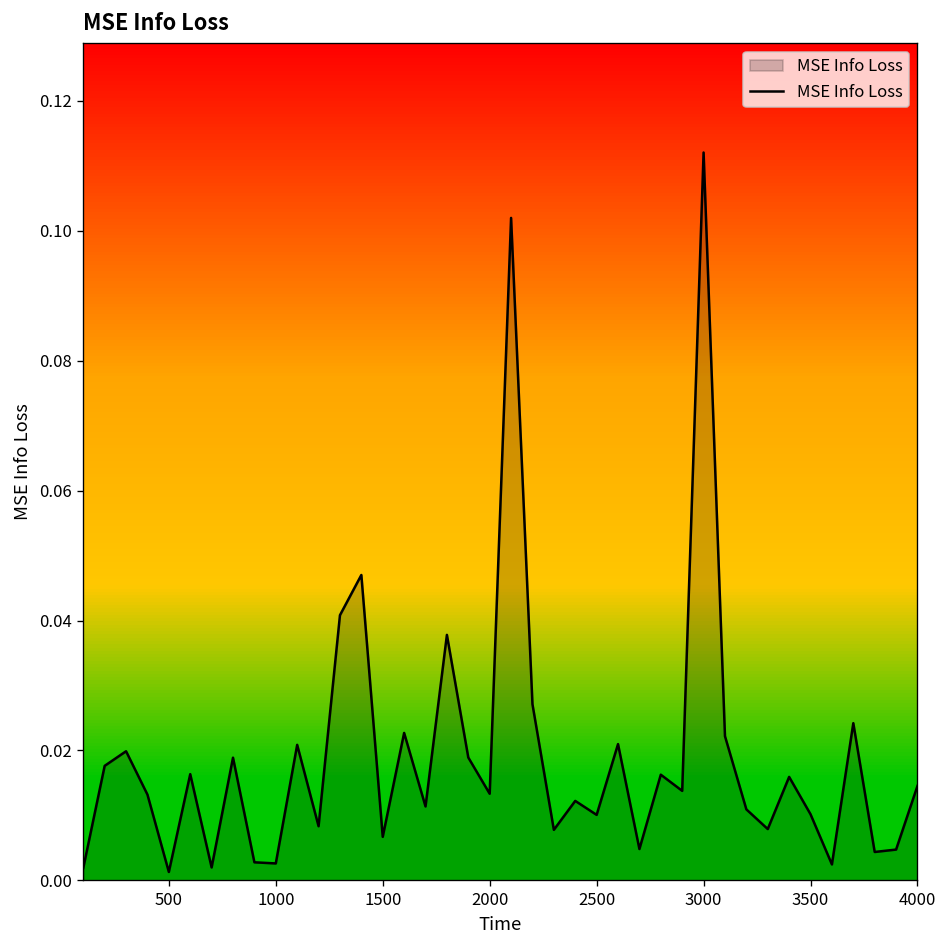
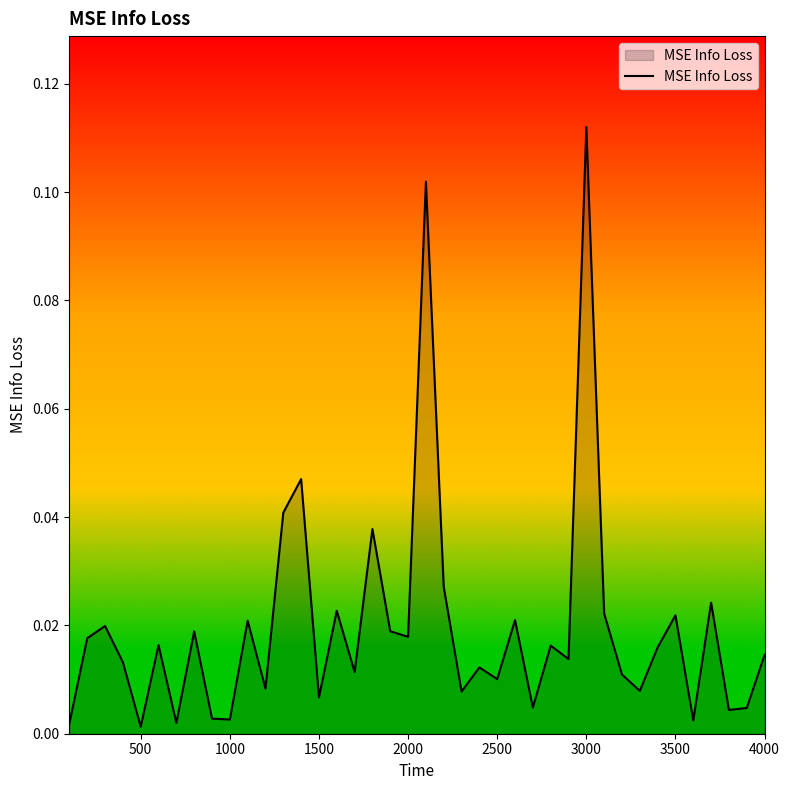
  {
    "500": 0.001,
    "1000": 0.003,
    "1500": 0.007,
-   "2000": 0.013,
+   "2000": 0.018,
    "2500": 0.010,
    "3000": 0.112,
-   "3500": 0.010,
+   "3500": 0.022,
    "4000": 0.015
  }
